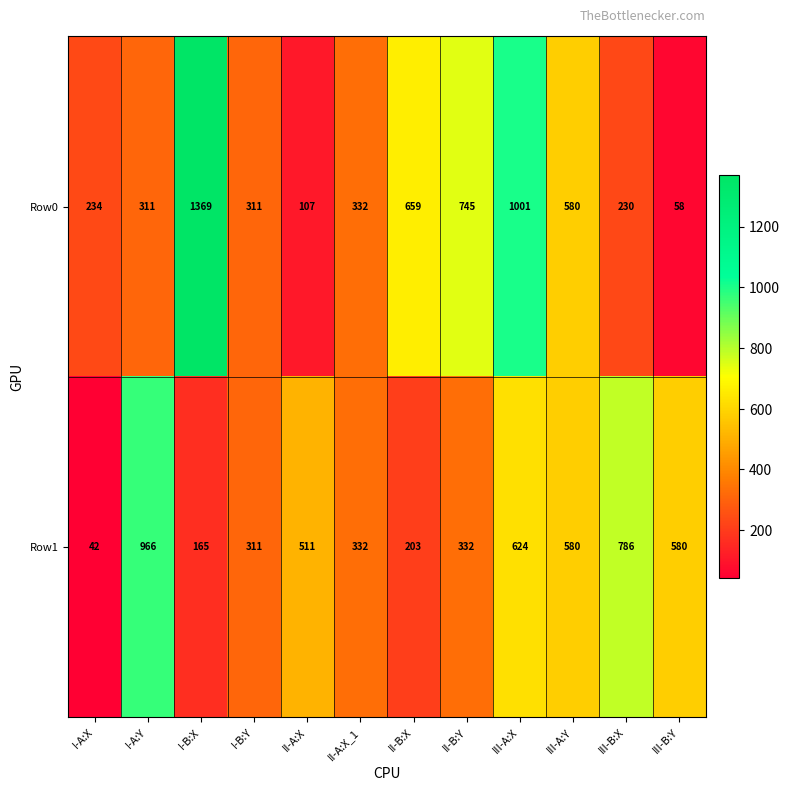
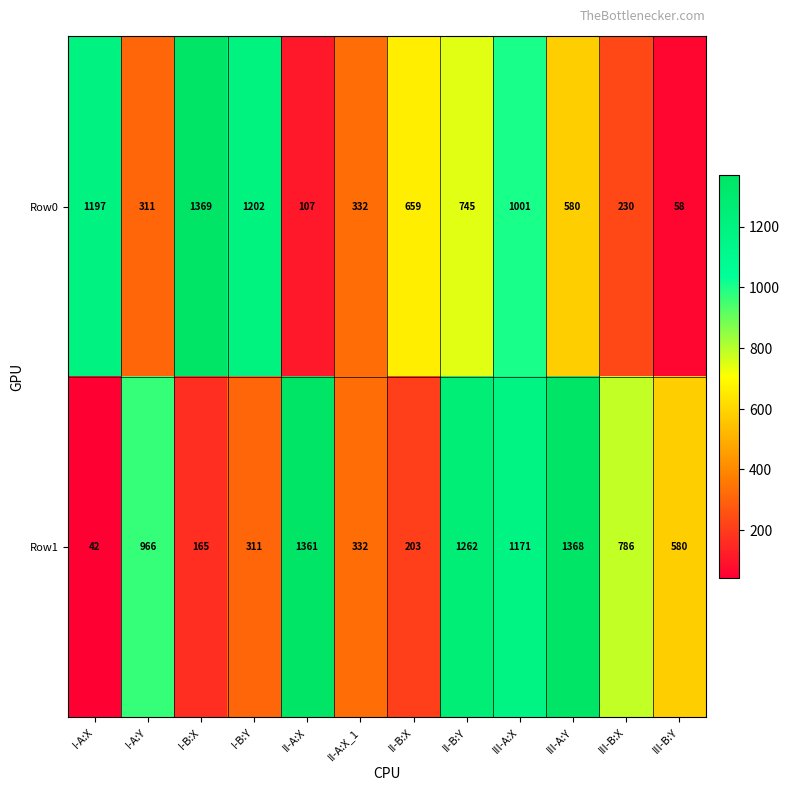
  {
    "Row0": {
-     "I-A:X": 234,
+     "I-A:X": 1197,
      "I-A:Y": 311,
      "I-B:X": 1369,
-     "I-B:Y": 311,
+     "I-B:Y": 1202,
      "II-A:X": 107,
      "II-A:X_1": 332,
      "II-B:X": 659,
      "II-B:Y": 745,
      "III-A:X": 1001,
      "III-A:Y": 580,
      "III-B:X": 230,
      "III-B:Y": 58
    },
    "Row1": {
      "I-A:X": 42,
      "I-A:Y": 966,
      "I-B:X": 165,
      "I-B:Y": 311,
-     "II-A:X": 511,
+     "II-A:X": 1361,
      "II-A:X_1": 332,
      "II-B:X": 203,
-     "II-B:Y": 332,
-     "III-A:X": 624,
-     "III-A:Y": 580,
+     "II-B:Y": 1262,
+     "III-A:X": 1171,
+     "III-A:Y": 1368,
      "III-B:X": 786,
      "III-B:Y": 580
    }
  }
